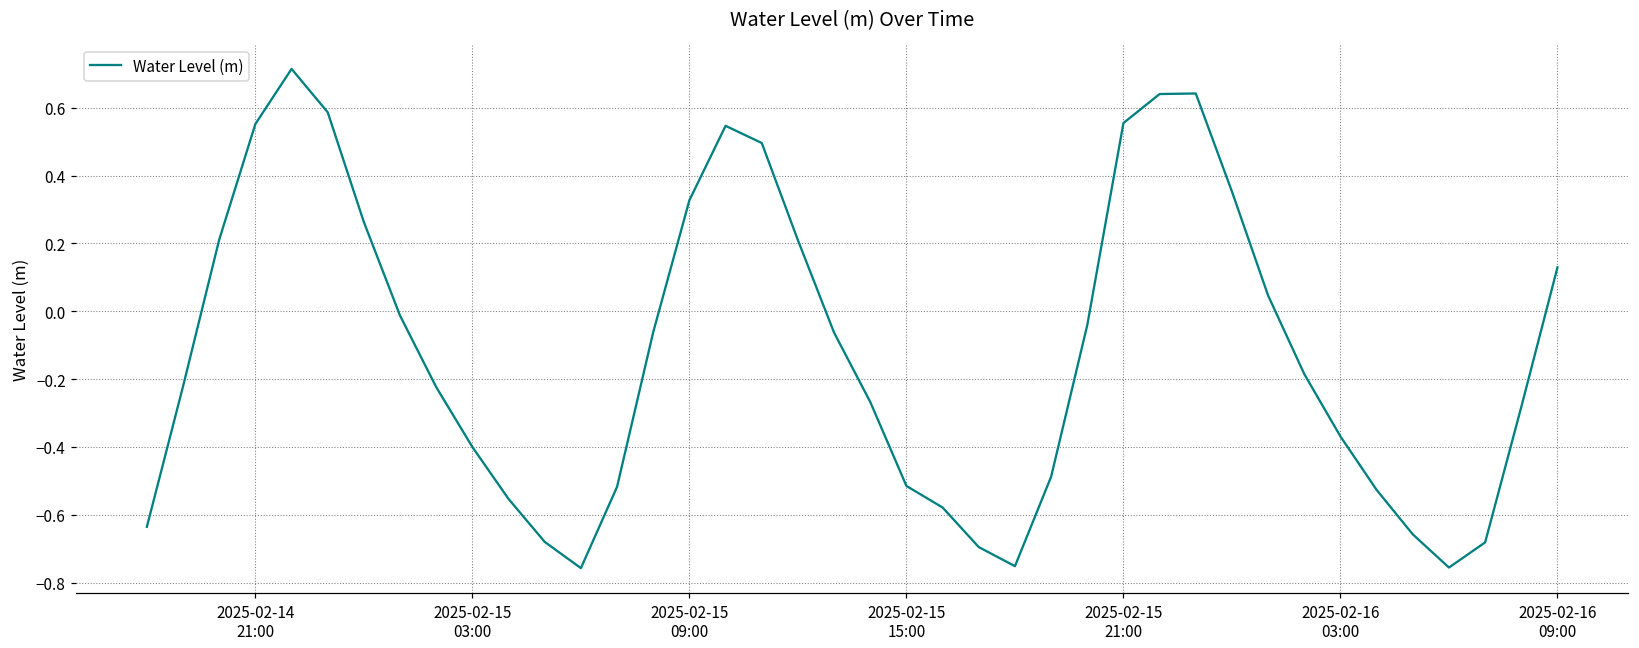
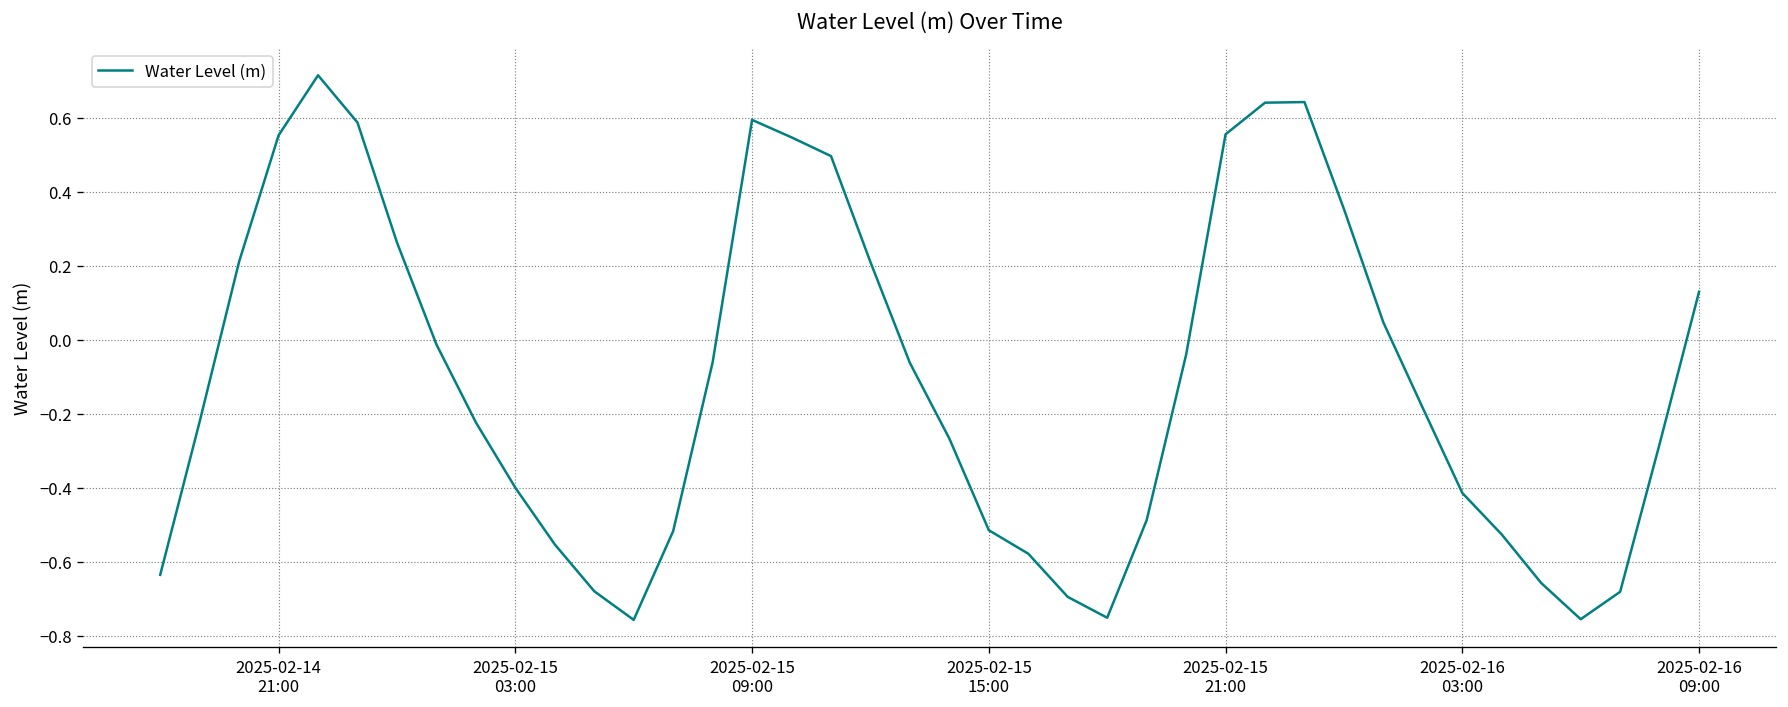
  {
    "2025-02-14 21:00": 0.55,
    "2025-02-15 03:00": -0.40,
-   "2025-02-15 09:00": 0.33,
+   "2025-02-15 09:00": 0.59,
    "2025-02-15 15:00": -0.52,
    "2025-02-15 21:00": 0.55,
-   "2025-02-16 03:00": -0.37,
+   "2025-02-16 03:00": -0.41,
    "2025-02-16 09:00": 0.13
  }
